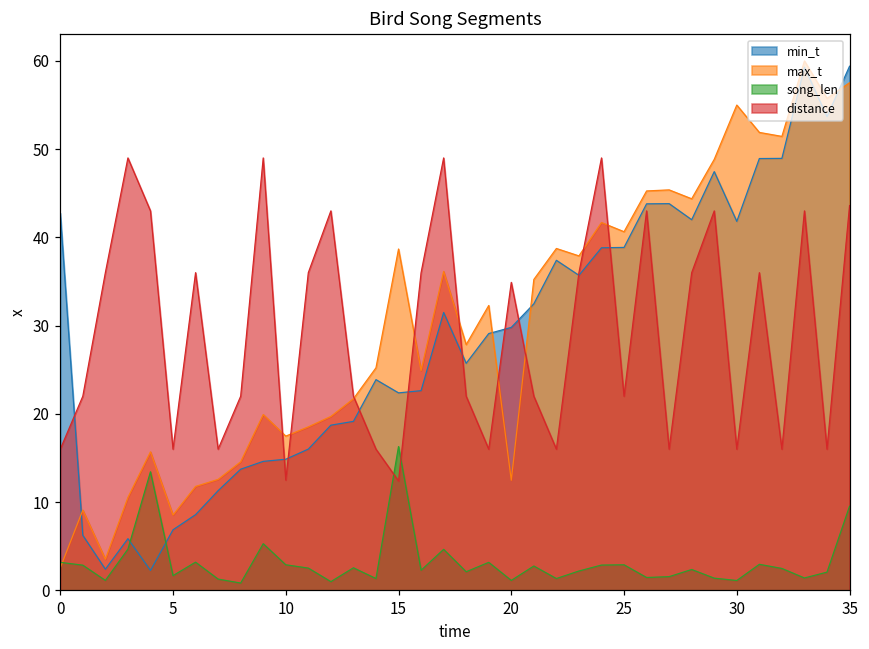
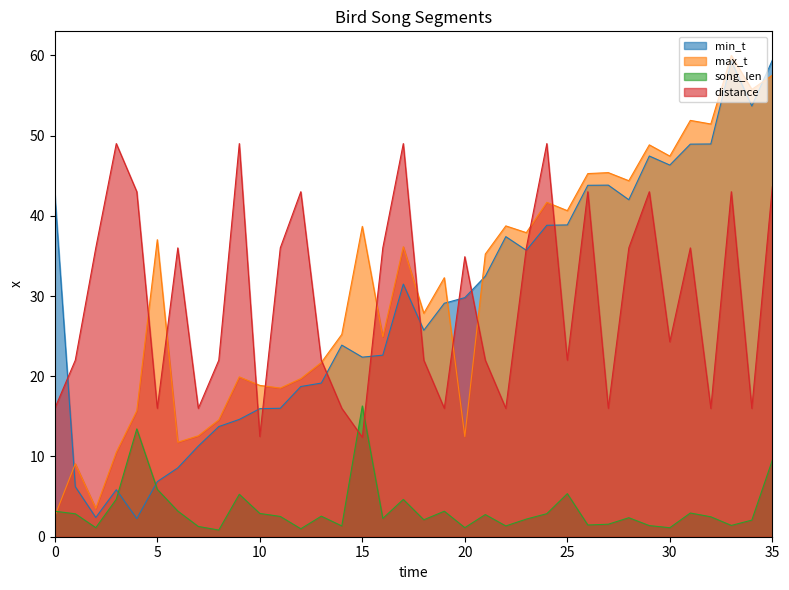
  {
    "min_t": {
      "0": 43,
      "5": 7,
-     "10": 15,
+     "10": 16,
      "15": 22,
      "20": 30,
      "25": 39,
-     "30": 42,
+     "30": 46,
      "35": 59
    },
    "max_t": {
      "0": 3,
-     "5": 9,
-     "10": 17,
+     "5": 37,
+     "10": 19,
      "15": 39,
      "20": 12,
      "25": 41,
-     "30": 55,
+     "30": 47,
      "35": 58
    },
    "song_len": {
      "0": 3,
-     "5": 2,
+     "5": 6,
      "10": 3,
      "15": 16,
      "20": 1,
-     "25": 3,
+     "25": 5,
      "30": 1,
      "35": 10
    },
    "distance": {
      "0": 16,
      "5": 16,
      "10": 13,
      "15": 12,
      "20": 35,
      "25": 22,
-     "30": 16,
+     "30": 24,
      "35": 44
    }
  }
